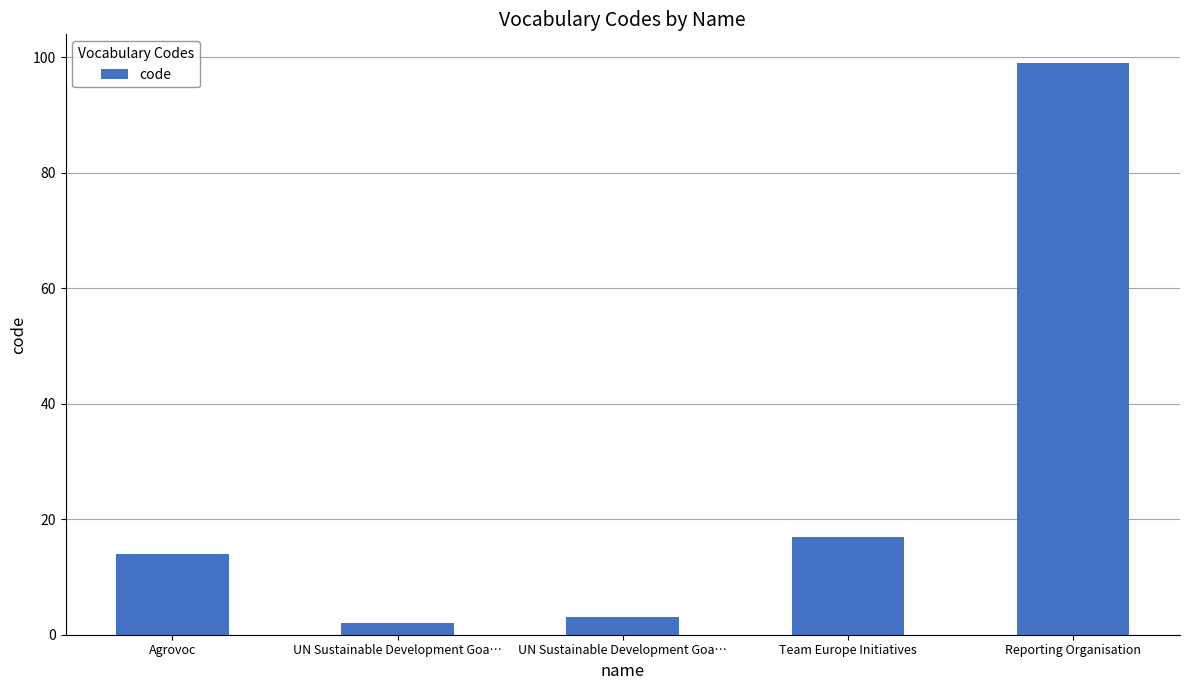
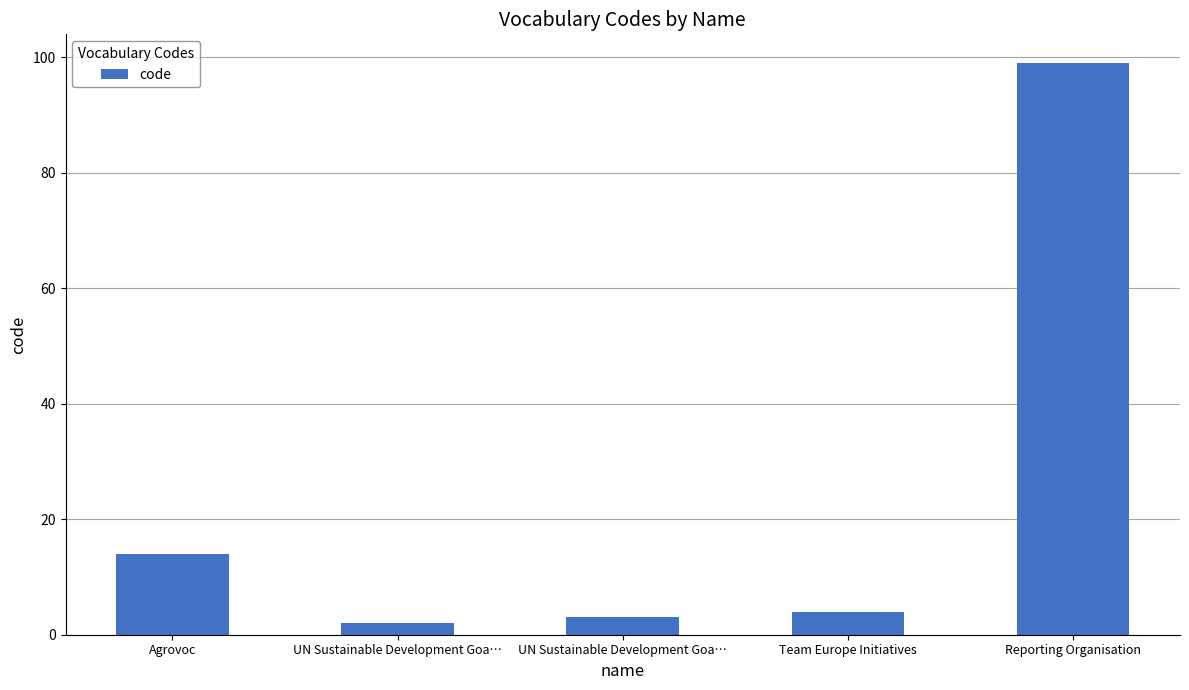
  {
    "Agrovoc": 14,
-   "Team Europe Initiatives": 17,
+   "Team Europe Initiatives": 4,
    "Reporting Organisation": 99
  }
